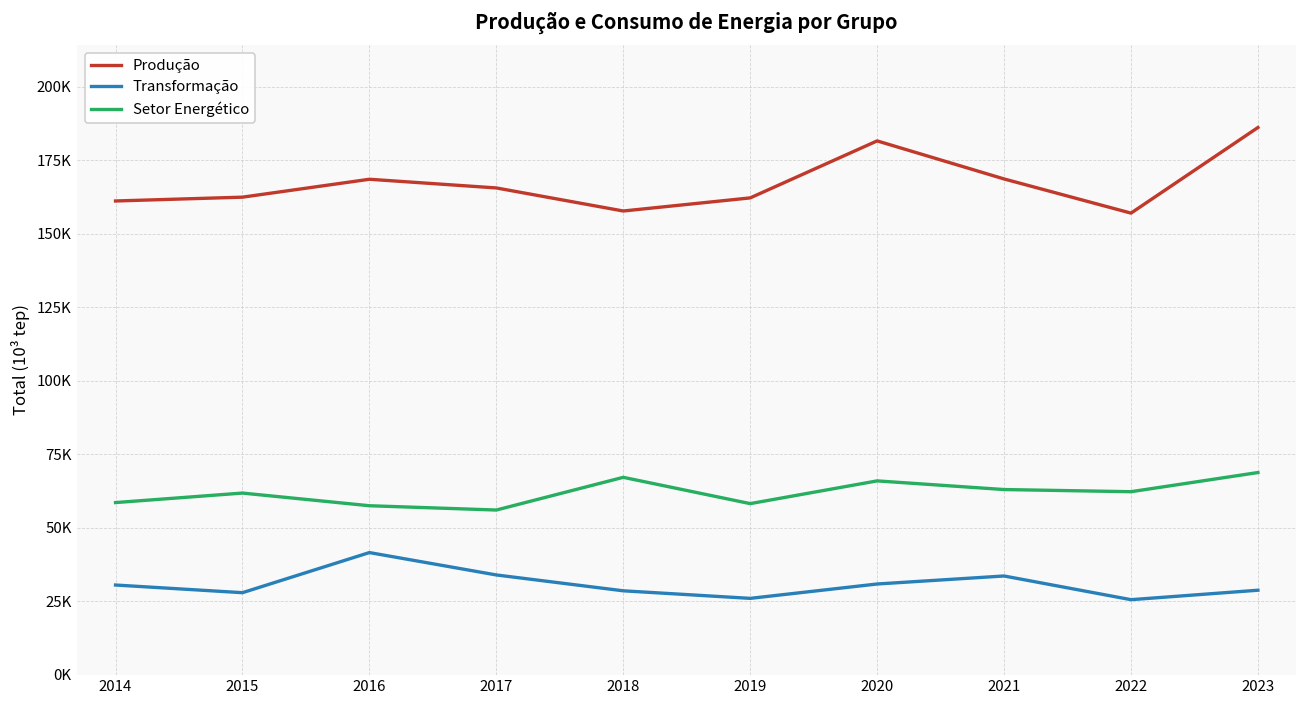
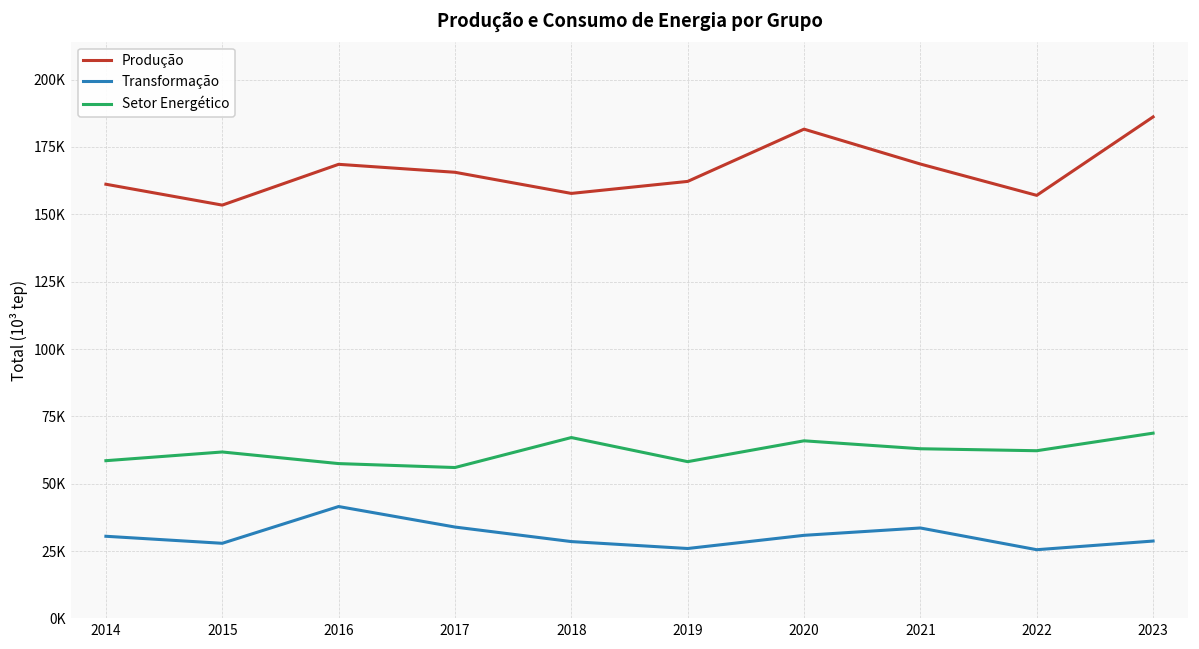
  {
    "Produção": {
      "2014": 161000,
-     "2015": 162000,
+     "2015": 153000,
      "2016": 169000,
      "2017": 166000,
      "2018": 158000,
      "2019": 162000,
      "2020": 182000,
      "2021": 169000,
      "2022": 157000,
      "2023": 186000
    },
    "Transformação": {
      "2014": 30000,
      "2015": 28000,
      "2016": 42000,
      "2017": 34000,
      "2018": 29000,
      "2019": 26000,
      "2020": 31000,
      "2021": 34000,
      "2022": 25000,
      "2023": 29000
    },
    "Setor Energético": {
      "2014": 59000,
      "2015": 62000,
      "2016": 57000,
      "2017": 56000,
      "2018": 67000,
      "2019": 58000,
      "2020": 66000,
      "2021": 63000,
      "2022": 62000,
      "2023": 69000
    }
  }
